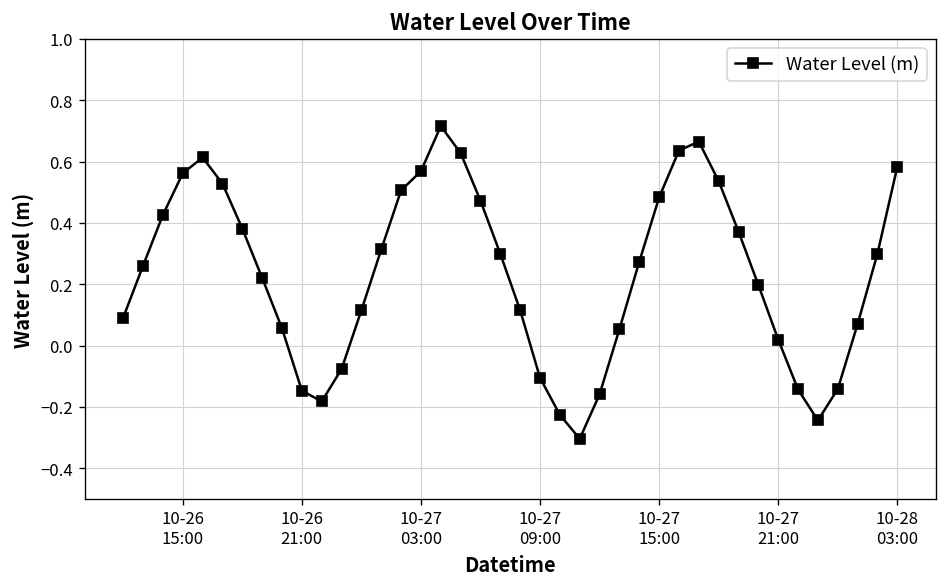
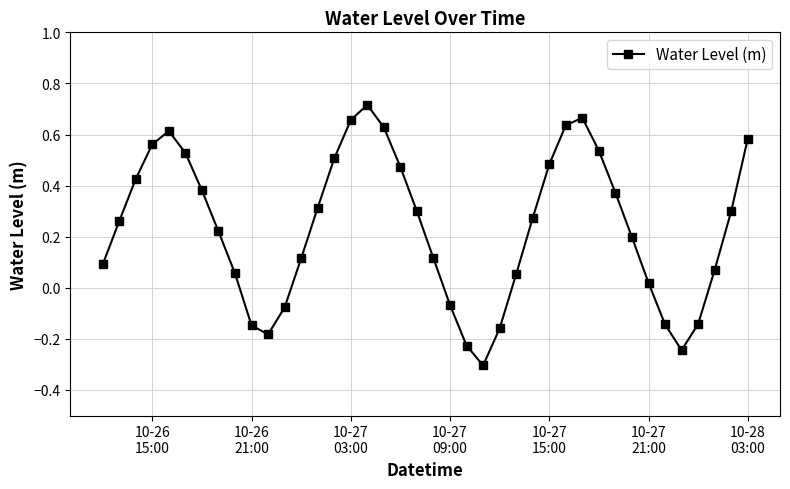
  {
    "10-26 15:00": 0.56,
    "10-26 21:00": -0.15,
-   "10-27 03:00": 0.57,
-   "10-27 09:00": -0.11,
+   "10-27 03:00": 0.66,
+   "10-27 09:00": -0.07,
    "10-27 15:00": 0.48,
    "10-27 21:00": 0.02,
    "10-28 03:00": 0.58
  }
